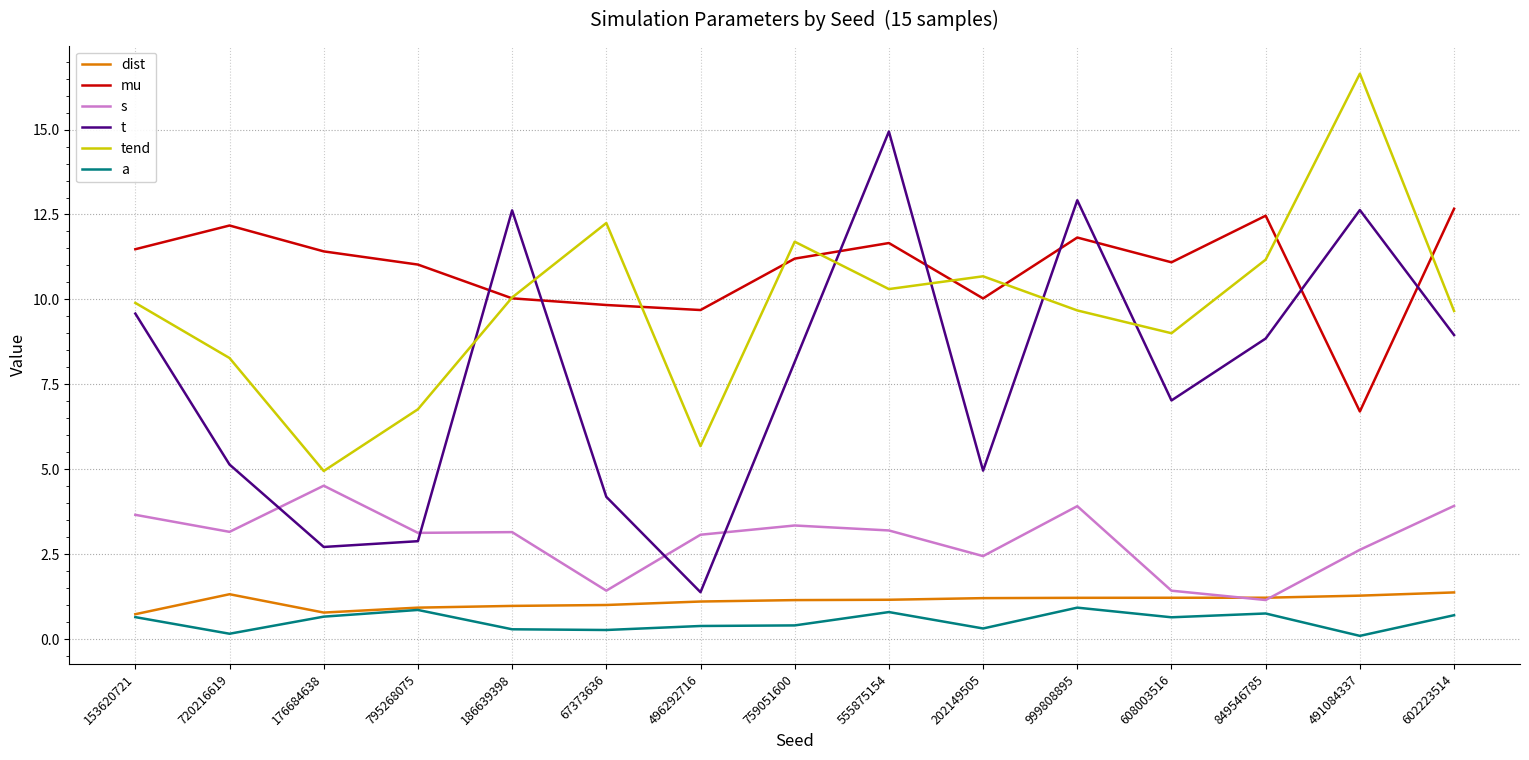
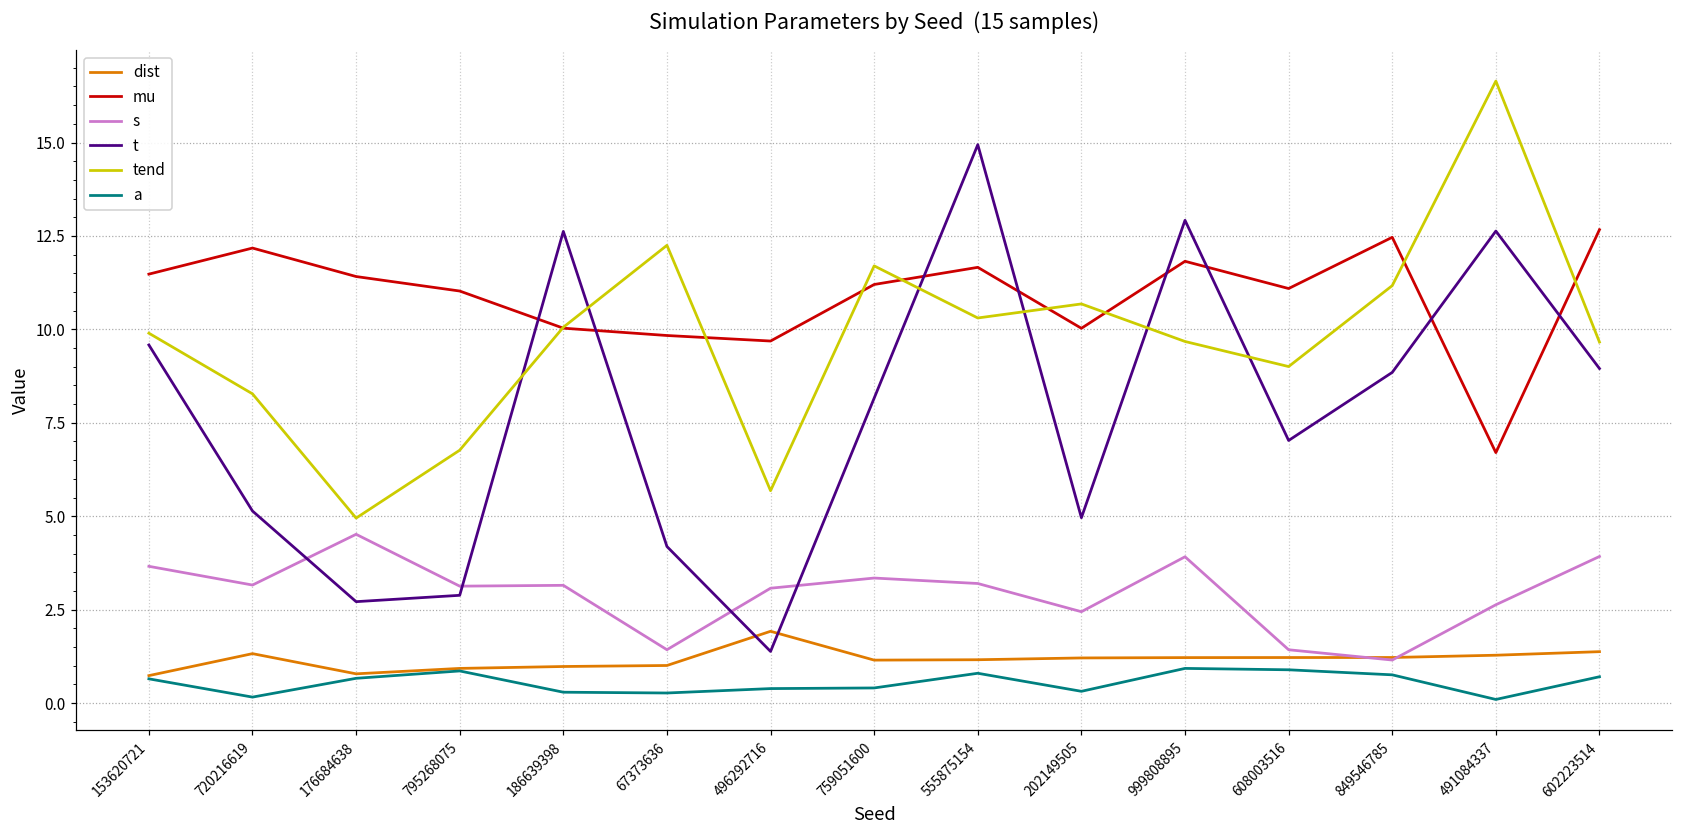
  {
    "dist": {
      "153620721": 0.7,
      "720216619": 1.3,
      "176684638": 0.8,
      "186639398": 1.0,
      "67373636": 1.0,
-     "496292716": 1.1,
+     "496292716": 1.9,
      "759051600": 1.2,
      "555875154": 1.2,
      "202149505": 1.2,
      "999808895": 1.2,
      "608003516": 1.2,
      "491084337": 1.3,
      "602223514": 1.4
    },
    "mu": {
      "153620721": 11.5,
      "720216619": 12.2,
      "176684638": 11.4,
      "795268075": 11.0,
      "67373636": 9.8,
      "496292716": 9.7,
      "759051600": 11.2,
      "555875154": 11.7,
      "202149505": 10.0,
      "999808895": 11.8,
      "608003516": 11.1,
      "849546785": 12.5,
      "491084337": 6.7,
      "602223514": 12.7
    },
    "s": {
      "153620721": 3.7,
      "720216619": 3.2,
      "176684638": 4.5,
      "795268075": 3.1,
      "186639398": 3.2,
      "67373636": 1.4,
      "496292716": 3.1,
      "759051600": 3.3,
      "555875154": 3.2,
      "202149505": 2.4,
      "999808895": 3.9,
      "608003516": 1.4,
      "491084337": 2.6,
      "602223514": 3.9
    },
    "t": {
      "153620721": 9.6,
      "720216619": 5.1,
      "176684638": 2.7,
      "795268075": 2.9,
      "186639398": 12.6,
      "67373636": 4.2,
      "496292716": 1.4,
      "759051600": 8.2,
      "555875154": 14.9,
      "202149505": 5.0,
      "999808895": 12.9,
      "608003516": 7.0,
      "849546785": 8.8,
      "491084337": 12.6,
      "602223514": 9.0
    },
    "tend": {
      "153620721": 9.9,
      "720216619": 8.3,
      "176684638": 5.0,
      "795268075": 6.8,
      "67373636": 12.2,
      "496292716": 5.7,
      "759051600": 11.7,
      "555875154": 10.3,
      "202149505": 10.7,
      "999808895": 9.7,
      "608003516": 9.0,
      "849546785": 11.2,
      "491084337": 16.6,
      "602223514": 9.7
    },
    "a": {
      "153620721": 0.6,
      "720216619": 0.2,
      "176684638": 0.7,
      "186639398": 0.3,
      "67373636": 0.3,
      "496292716": 0.4,
      "759051600": 0.4,
      "555875154": 0.8,
      "202149505": 0.3,
      "999808895": 0.9,
-     "608003516": 0.6,
+     "608003516": 0.9,
      "849546785": 0.8,
      "491084337": 0.1,
      "602223514": 0.7
    }
  }
